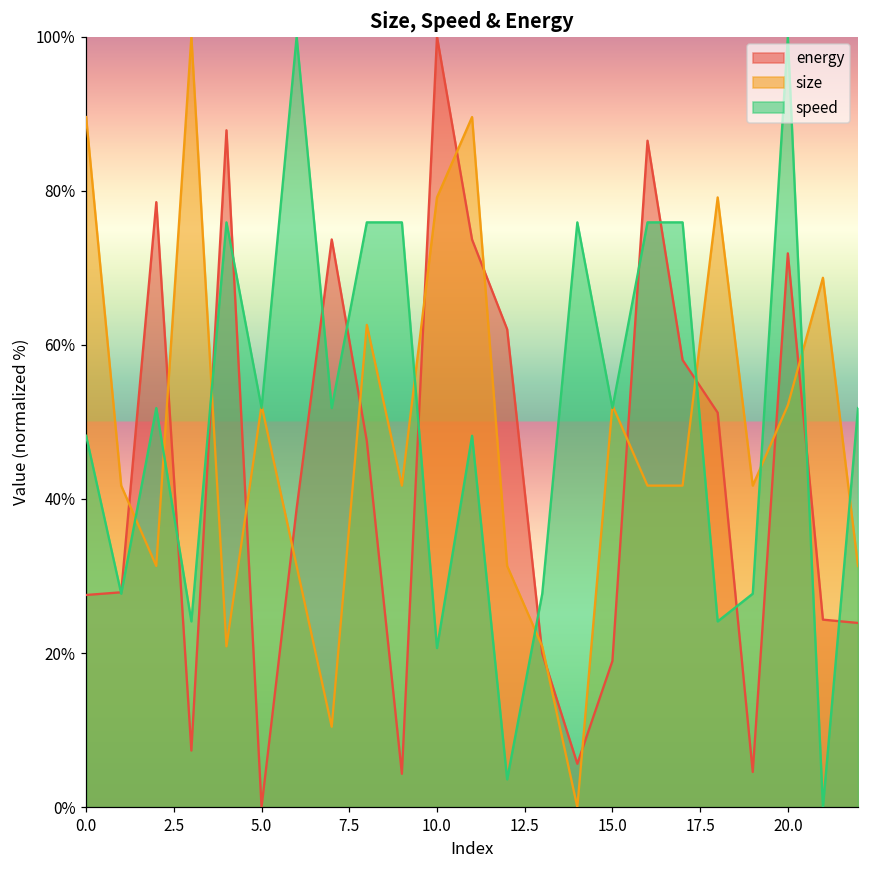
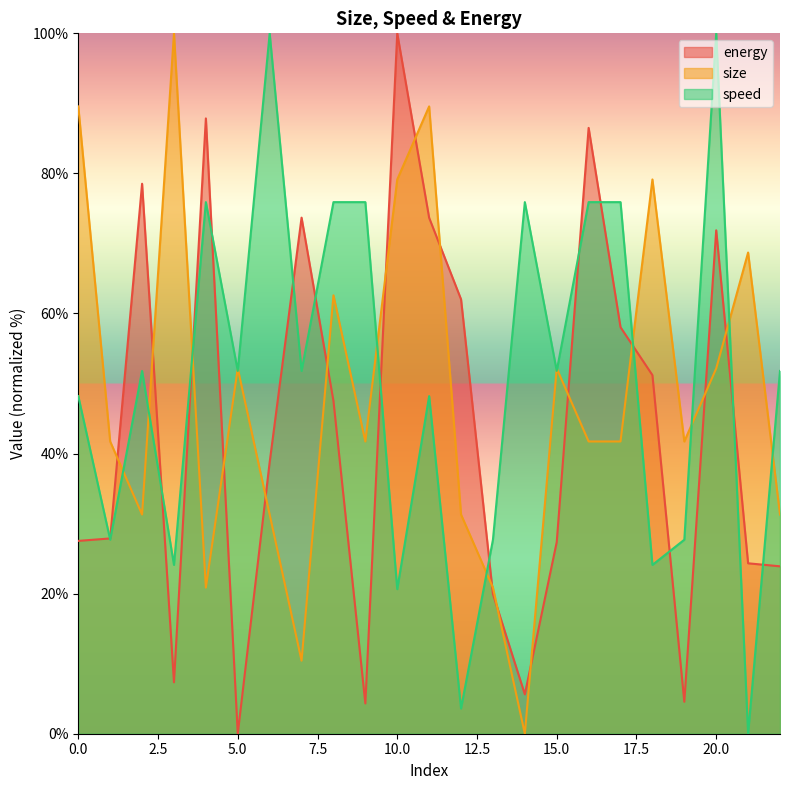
  {
    "energy": {
      "0.0": "28%",
      "5.0": "0%",
      "10.0": "100%",
-     "15.0": "19%",
+     "15.0": "27%",
      "20.0": "72%"
    },
    "size": {
      "0.0": "90%",
      "10.0": "79%",
      "20.0": "52%"
    },
    "speed": {
      "0.0": "48%",
      "10.0": "21%",
      "20.0": "100%"
    }
  }
